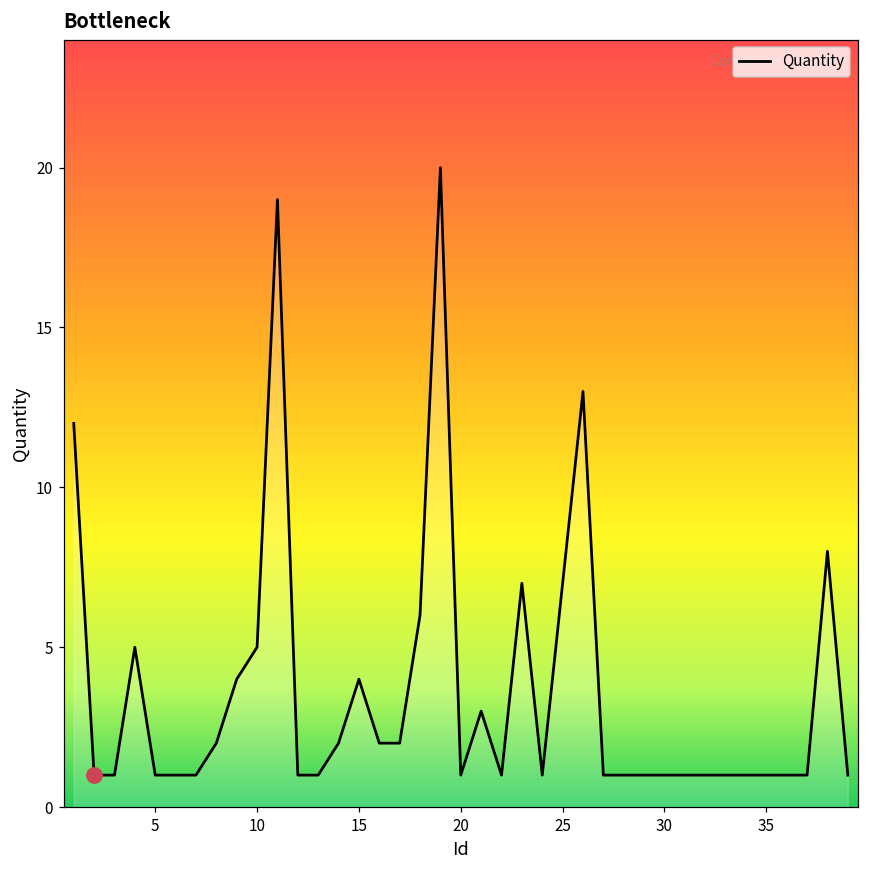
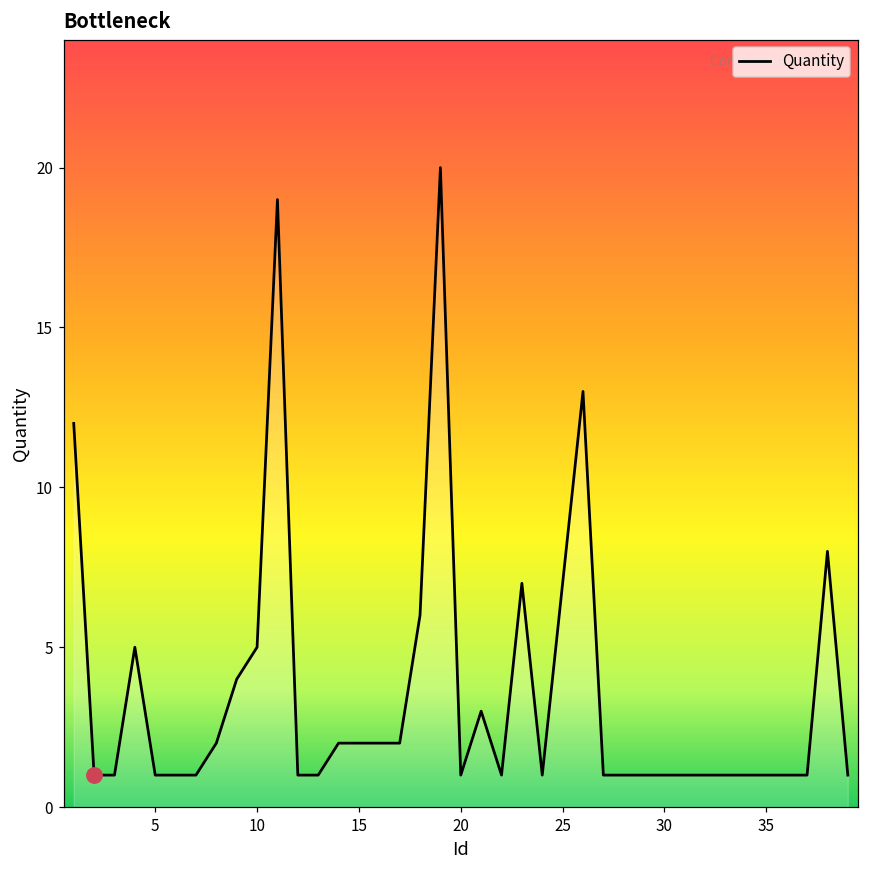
  {
    "Quantity": {
      "5": 1,
      "10": 5,
-     "15": 4,
+     "15": 2,
      "20": 1,
      "25": 7,
      "30": 1,
      "35": 1
    }
  }
